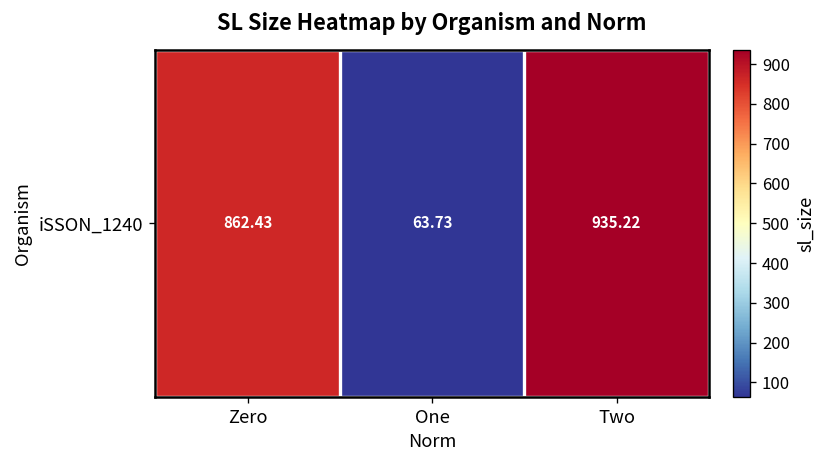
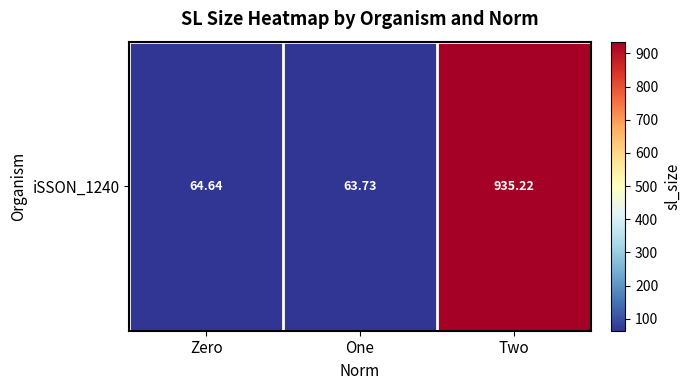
  {
    "iSSON_1240": {
-     "Zero": 862.43,
+     "Zero": 64.64,
      "One": 63.73,
      "Two": 935.22
    }
  }
